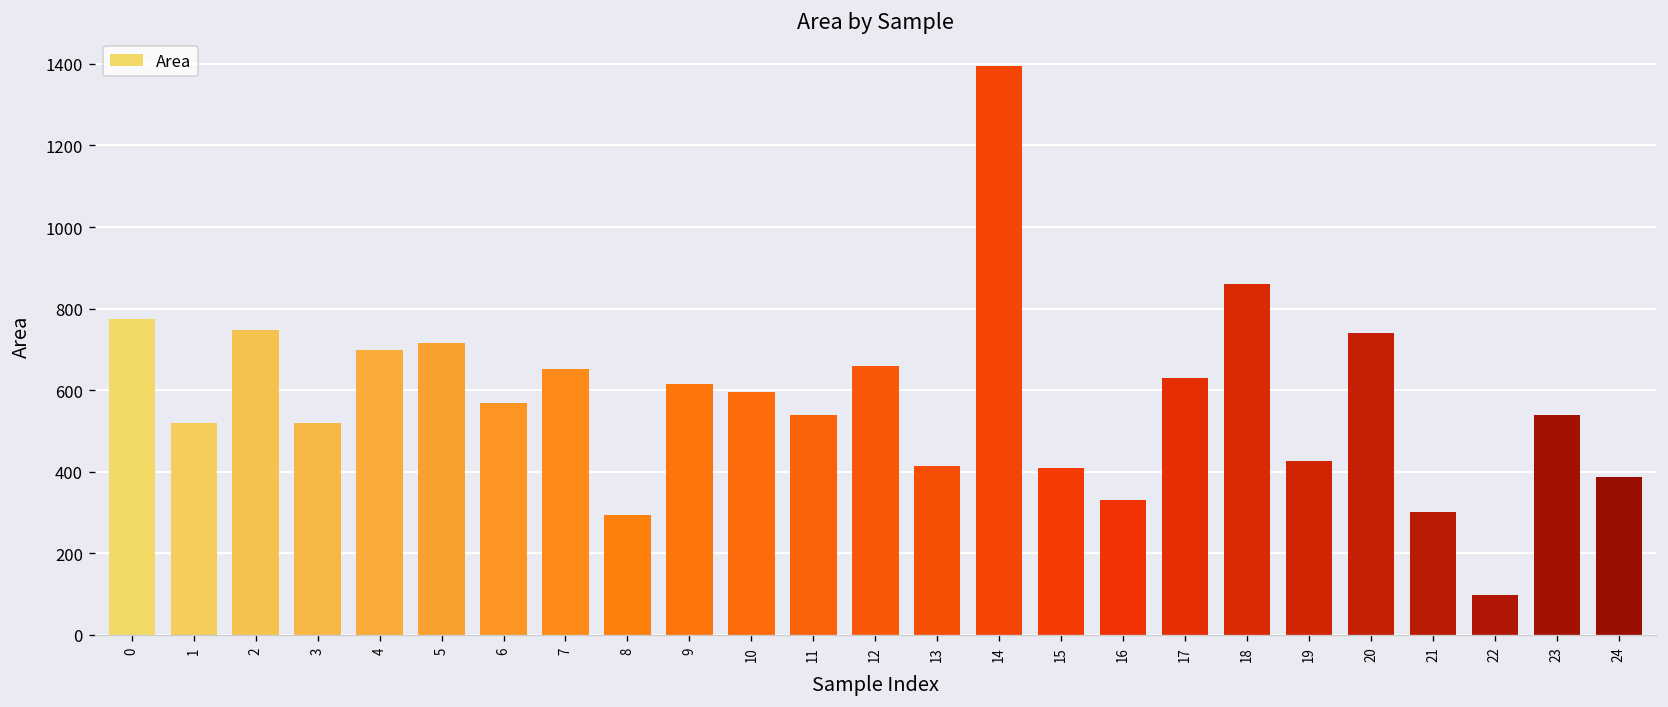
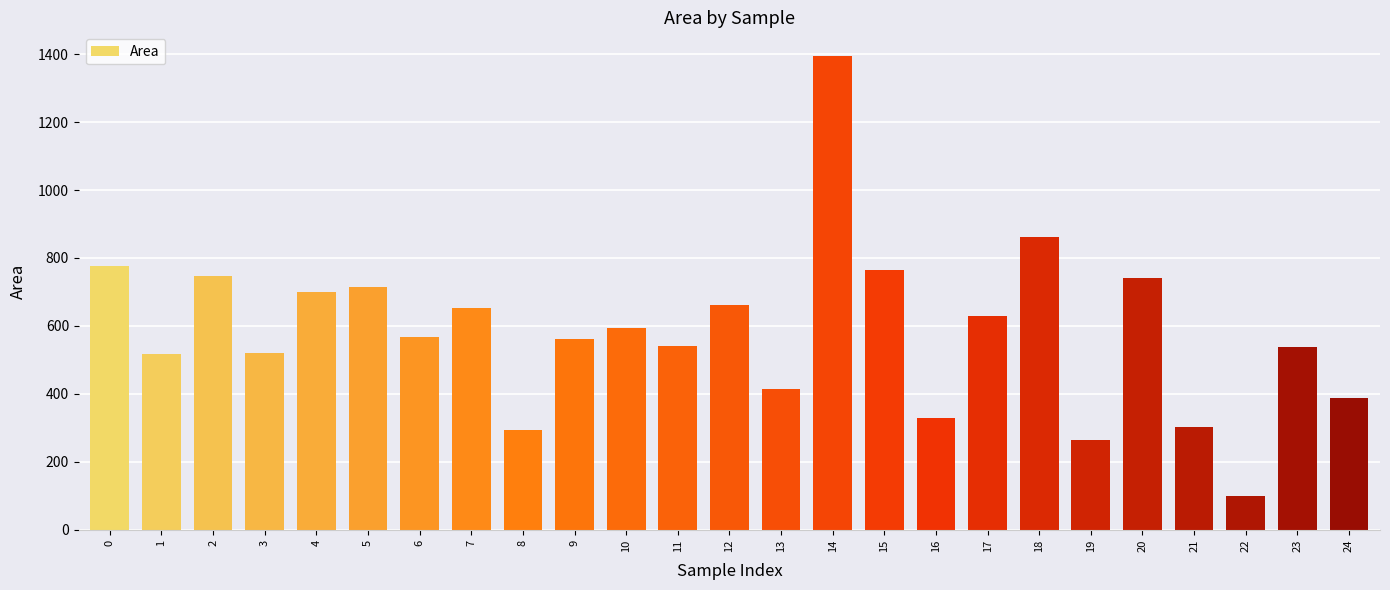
  {
    "0": 780,
    "1": 520,
    "2": 750,
    "3": 520,
    "4": 700,
    "5": 720,
    "6": 570,
    "7": 650,
    "8": 290,
-   "9": 610,
+   "9": 560,
    "10": 590,
    "11": 540,
    "12": 660,
    "13": 410,
    "14": 1390,
-   "15": 410,
+   "15": 770,
    "16": 330,
    "17": 630,
    "18": 860,
-   "19": 430,
+   "19": 260,
    "20": 740,
    "21": 300,
    "22": 100,
    "23": 540,
    "24": 390
  }
